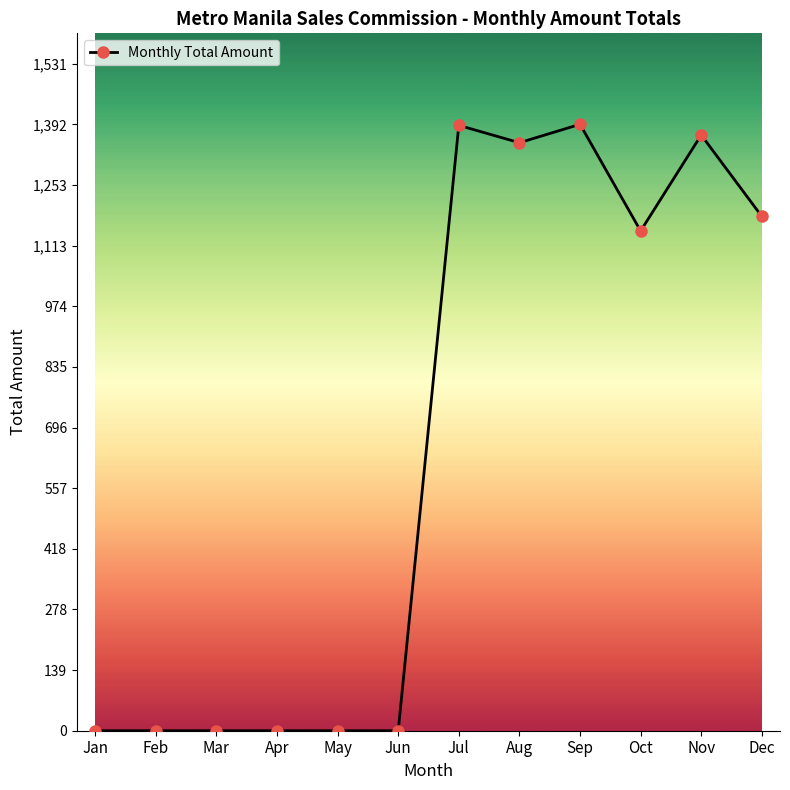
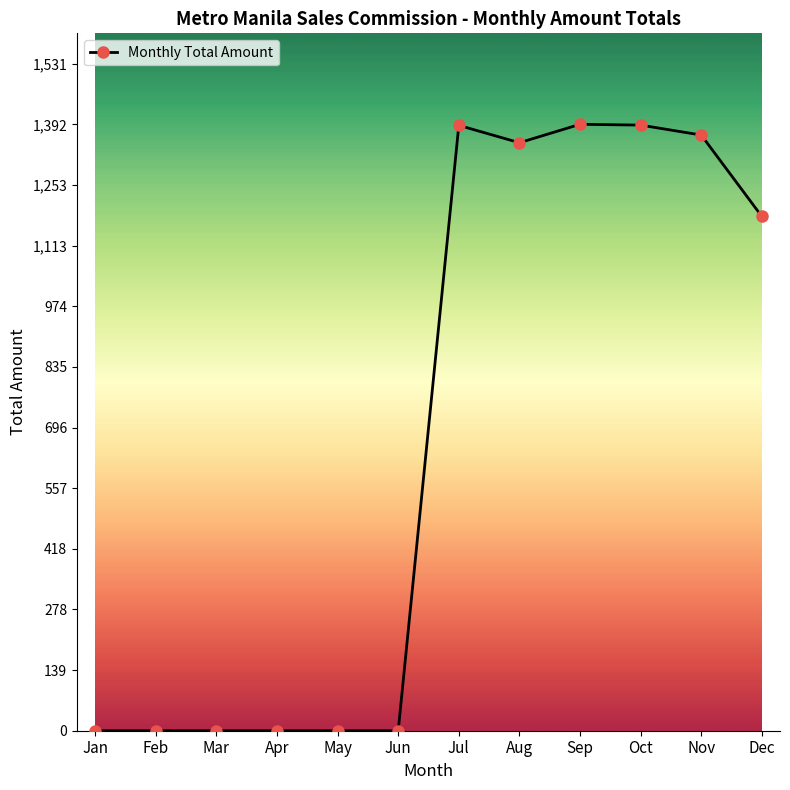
  {
    "Jan": "0",
    "Feb": "0",
    "Mar": "0",
    "Apr": "0",
    "May": "0",
    "Jun": "0",
    "Jul": "1,390",
    "Aug": "1,350",
    "Sep": "1,390",
-   "Oct": "1,150",
+   "Oct": "1,390",
    "Nov": "1,370",
    "Dec": "1,180"
  }
